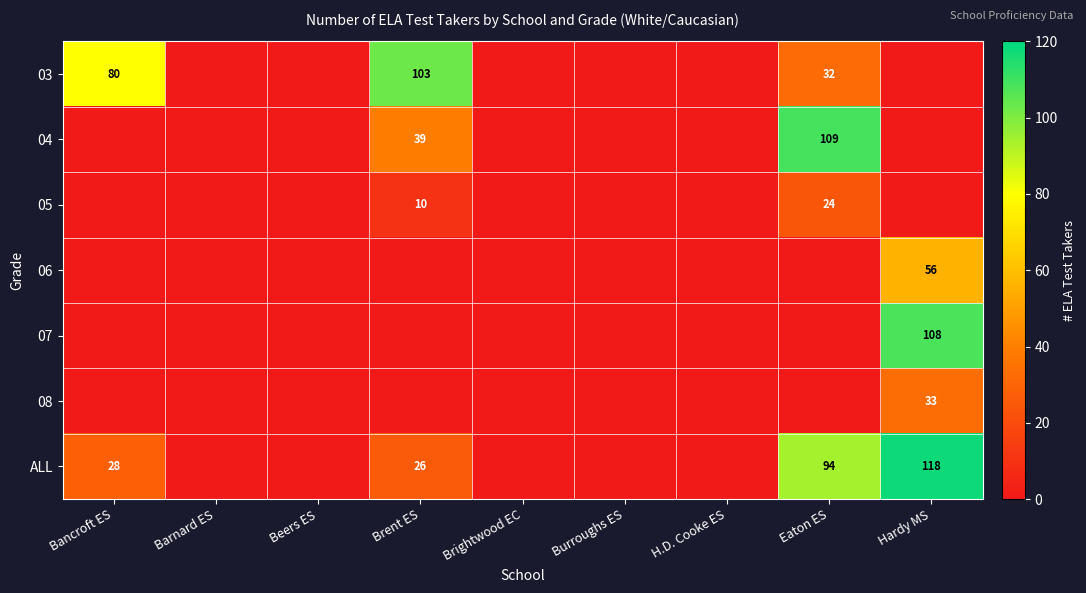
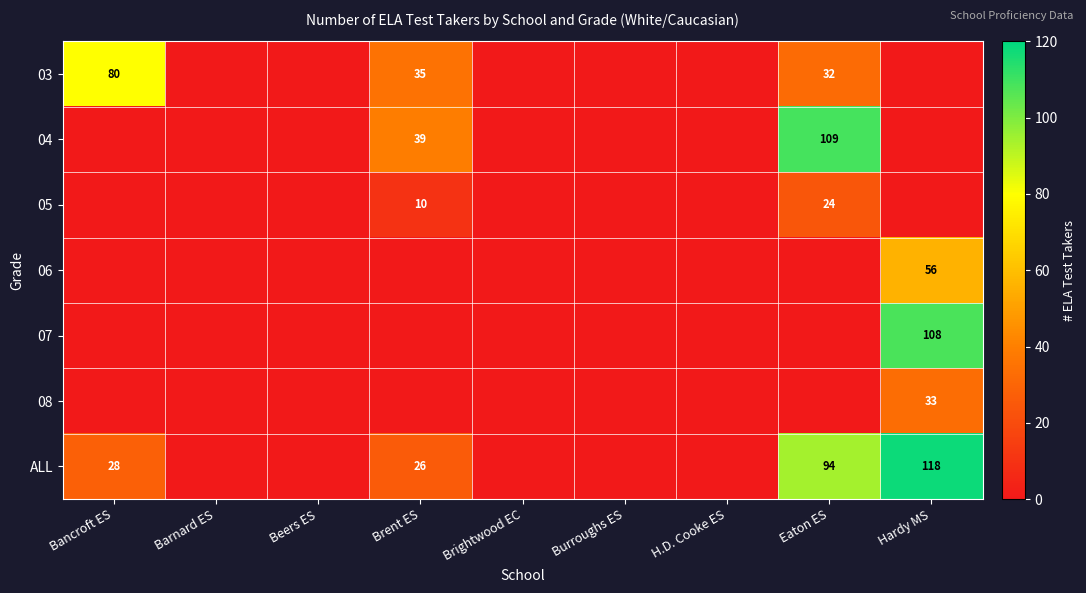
  {
    "03": {
      "Bancroft ES": 80,
-     "Brent ES": 103,
+     "Brent ES": 35,
      "Eaton ES": 32
    },
    "04": {
      "Brent ES": 39,
      "Eaton ES": 109
    },
    "05": {
      "Brent ES": 10,
      "Eaton ES": 24
    },
    "06": {
      "Hardy MS": 56
    },
    "07": {
      "Hardy MS": 108
    },
    "08": {
      "Hardy MS": 33
    },
    "ALL": {
      "Bancroft ES": 28,
      "Brent ES": 26,
      "Eaton ES": 94,
      "Hardy MS": 118
    }
  }
